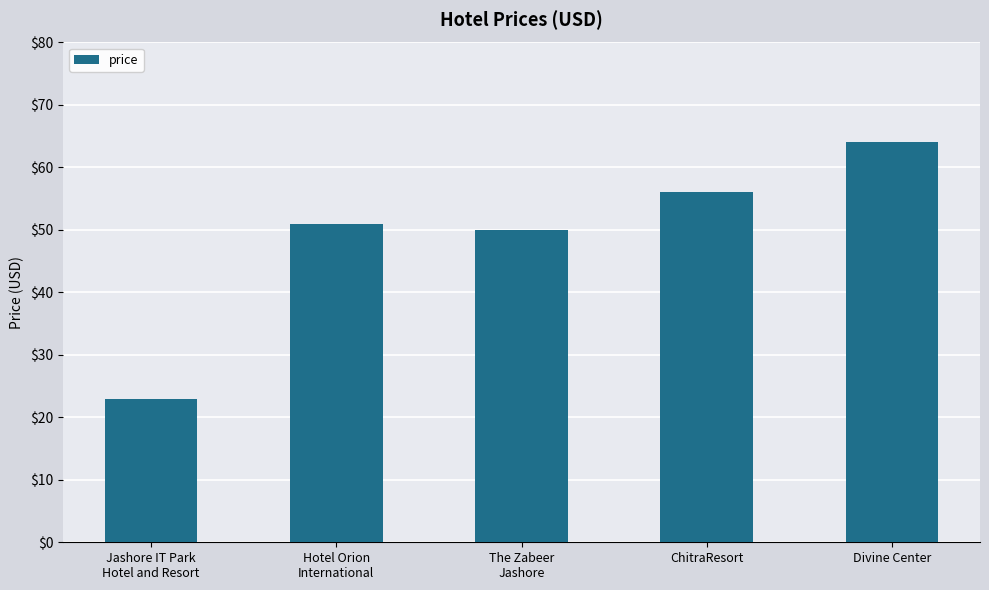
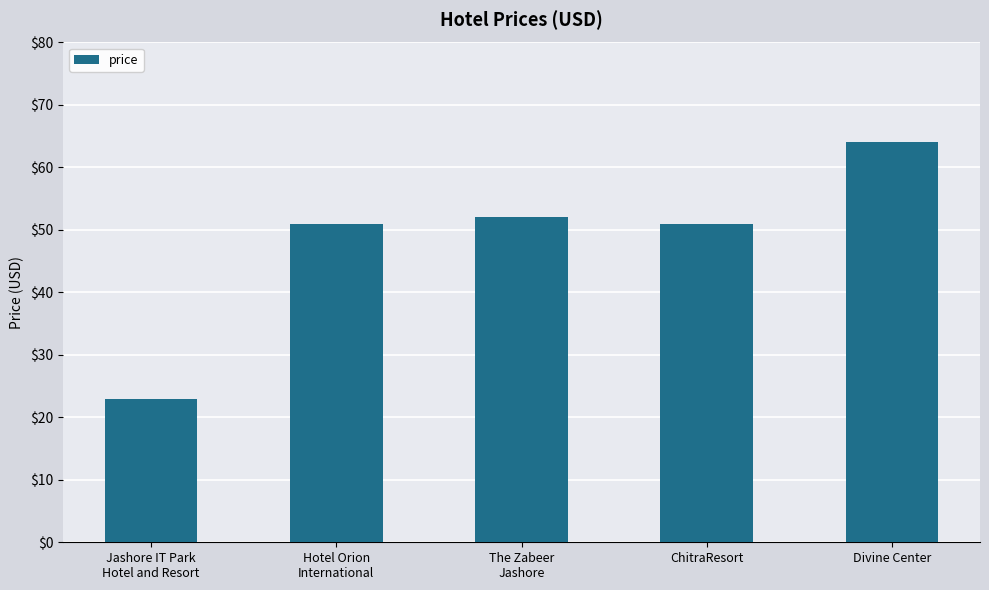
  {
    "Jashore IT Park Hotel and Resort": "$23",
    "Hotel Orion International": "$51",
-   "The Zabeer Jashore": "$50",
-   "ChitraResort": "$56",
+   "The Zabeer Jashore": "$52",
+   "ChitraResort": "$51",
    "Divine Center": "$64"
  }
